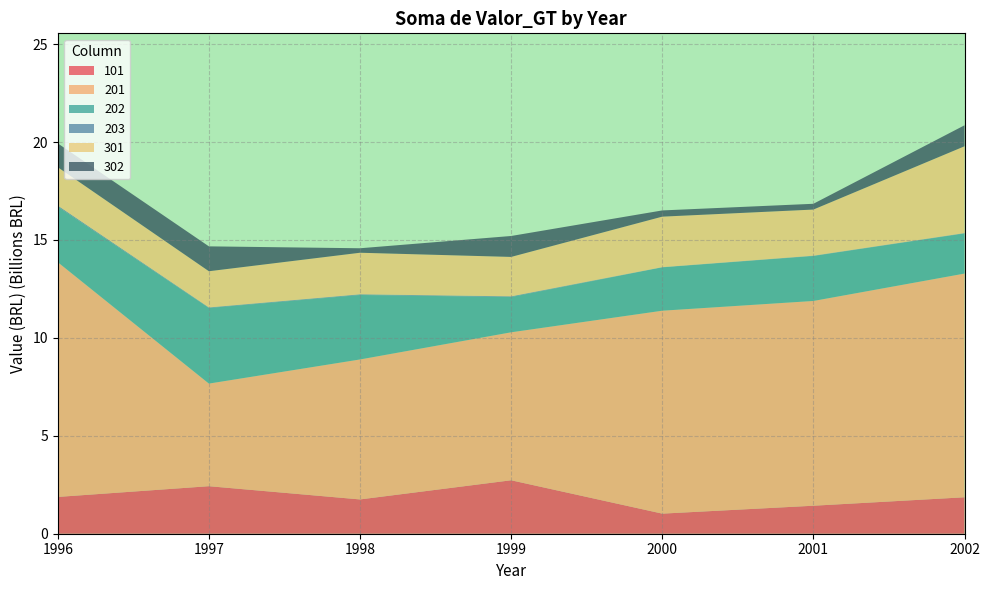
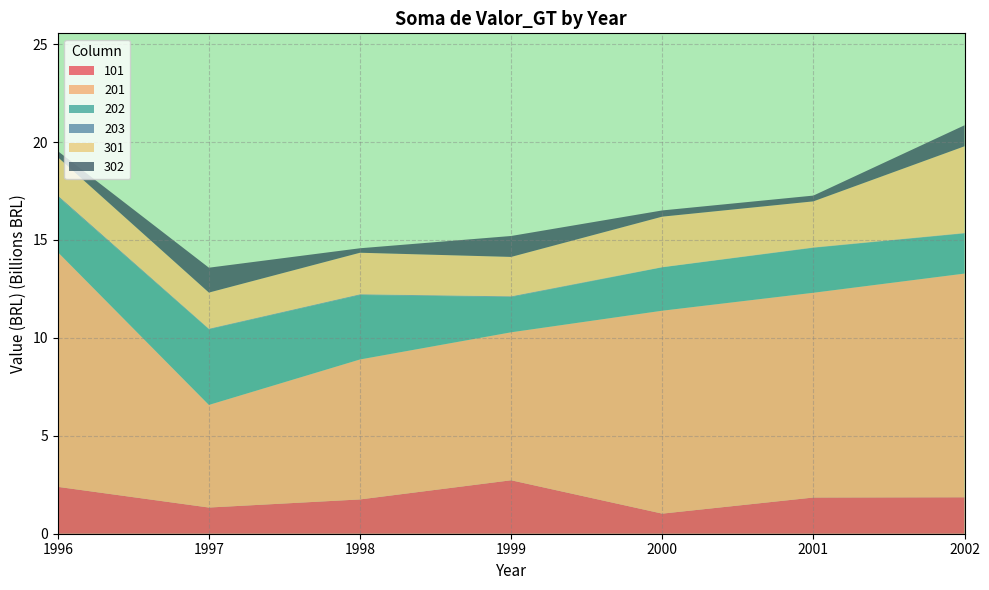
  {
    "101": {
-     "1996": 1.9,
-     "1997": 2.4,
+     "1996": 2.4,
+     "1997": 1.3,
      "1998": 1.8,
      "1999": 2.7,
      "2000": 1.0,
-     "2001": 1.4,
+     "2001": 1.8,
      "2002": 1.9
    },
    "302": {
-     "1996": 1.2,
+     "1996": 0.3,
      "1997": 1.3,
      "1998": 0.2,
      "1999": 1.1,
      "2000": 0.3,
      "2001": 0.3,
      "2002": 1.1
    }
  }
